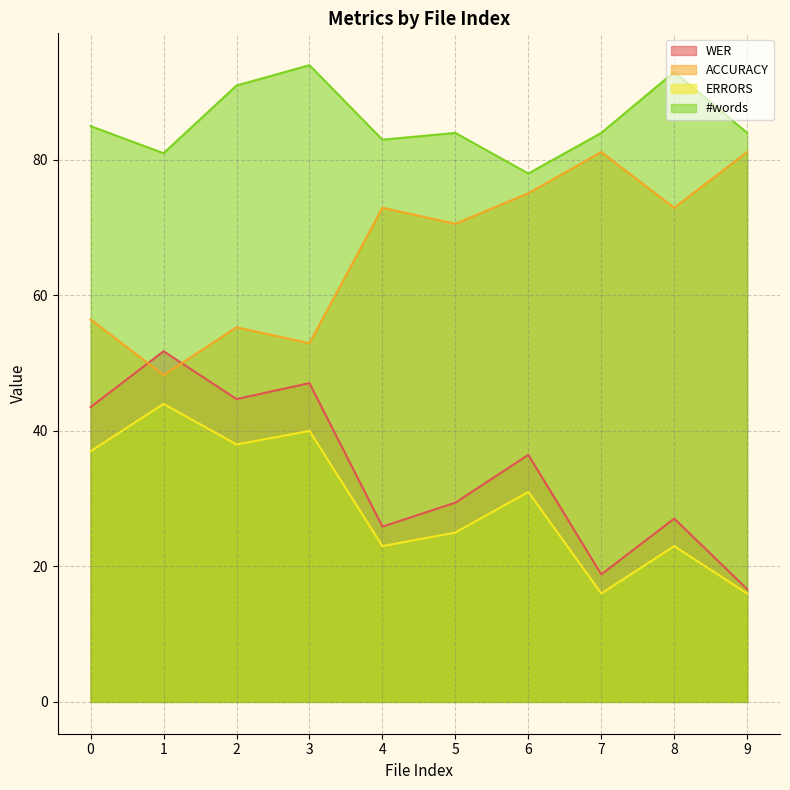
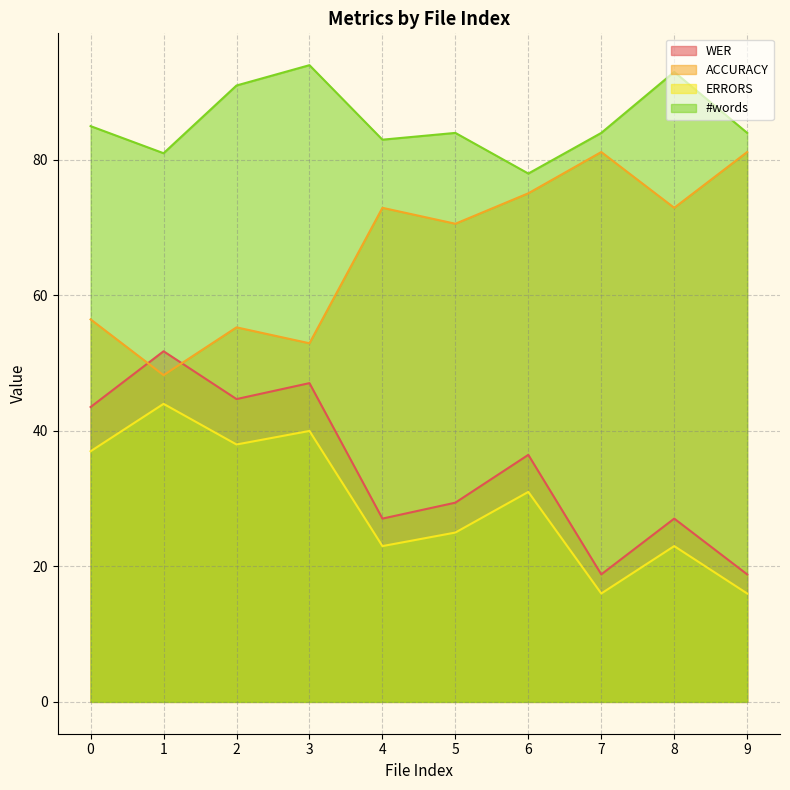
  {
    "WER": {
      "0": 44,
      "1": 52,
      "2": 45,
      "3": 47,
-     "4": 26,
+     "4": 27,
      "5": 29,
      "6": 36,
      "7": 19,
      "8": 27,
-     "9": 17
+     "9": 19
    },
    "#words": {
      "0": 85,
      "1": 81,
      "2": 91,
      "3": 94,
      "4": 83,
      "5": 84,
      "6": 78,
      "7": 84,
      "9": 84
    }
  }
